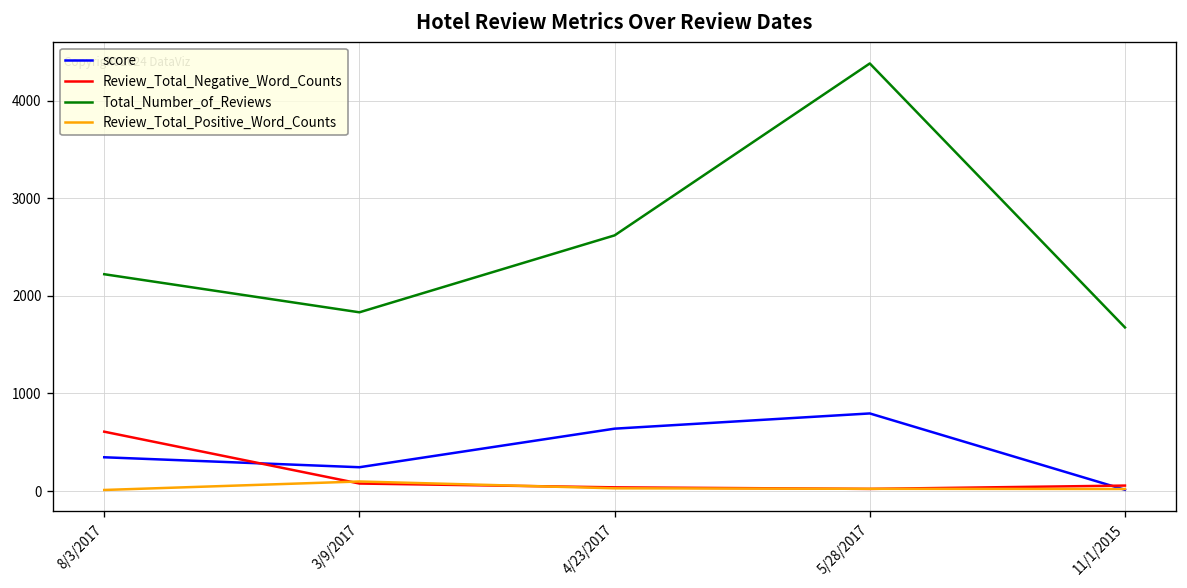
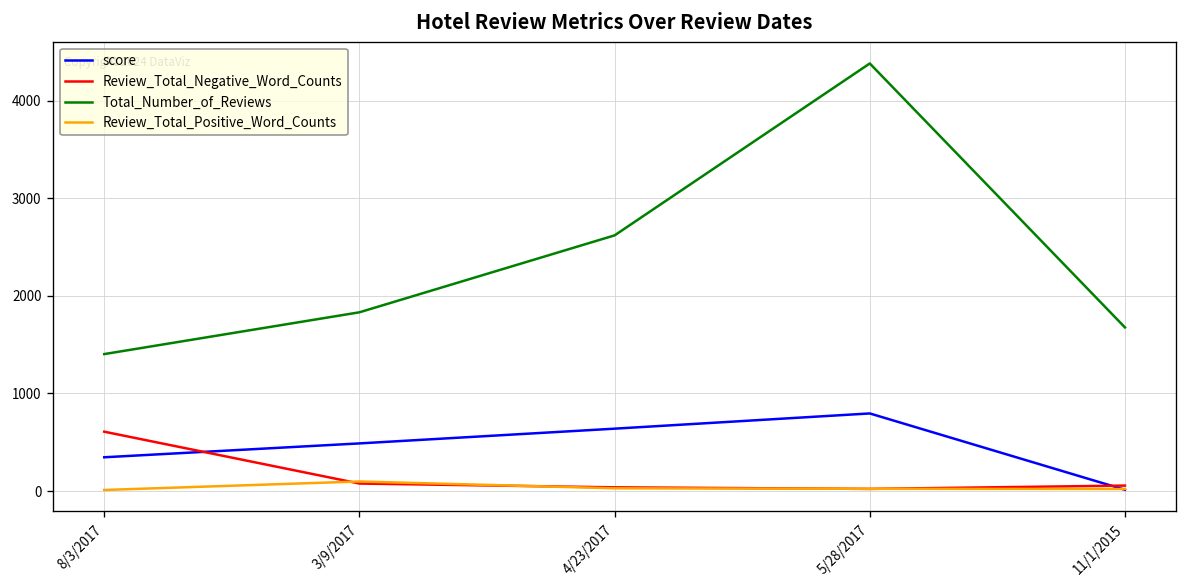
  {
    "score": {
      "8/3/2017": 300,
-     "3/9/2017": 200,
+     "3/9/2017": 500,
      "4/23/2017": 600,
      "5/28/2017": 800
    },
    "Review_Total_Negative_Word_Counts": {
      "8/3/2017": 600,
      "11/1/2015": 100
    },
    "Total_Number_of_Reviews": {
-     "8/3/2017": 2200,
+     "8/3/2017": 1400,
      "3/9/2017": 1800,
      "4/23/2017": 2600,
      "5/28/2017": 4400,
      "11/1/2015": 1700
    },
    "Review_Total_Positive_Word_Counts": {
      "8/3/2017": 0
    }
  }
